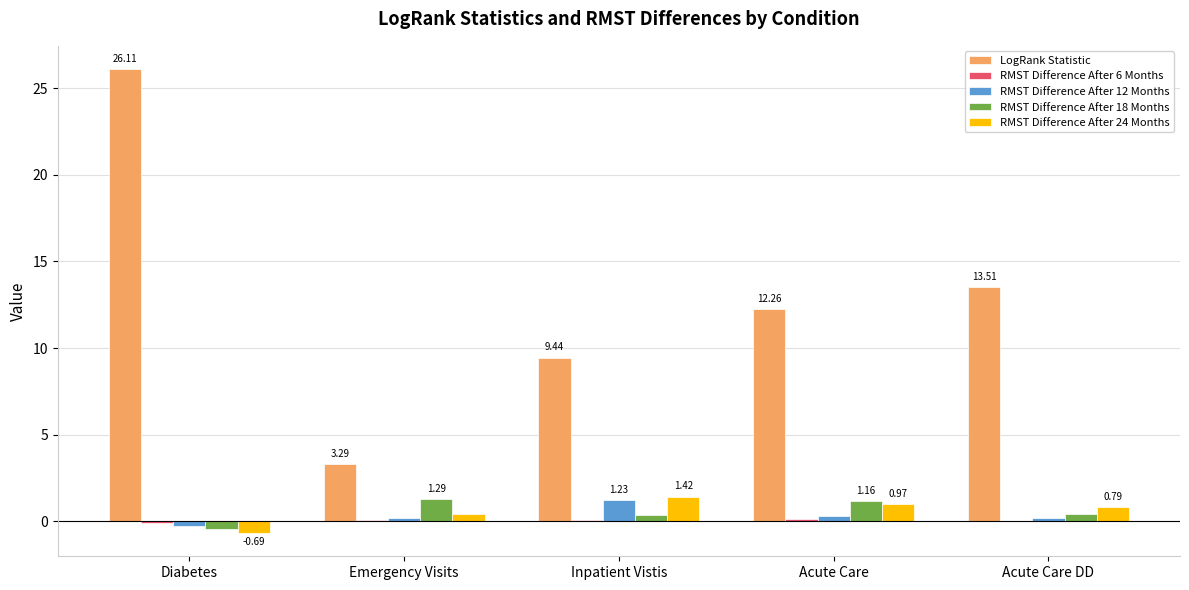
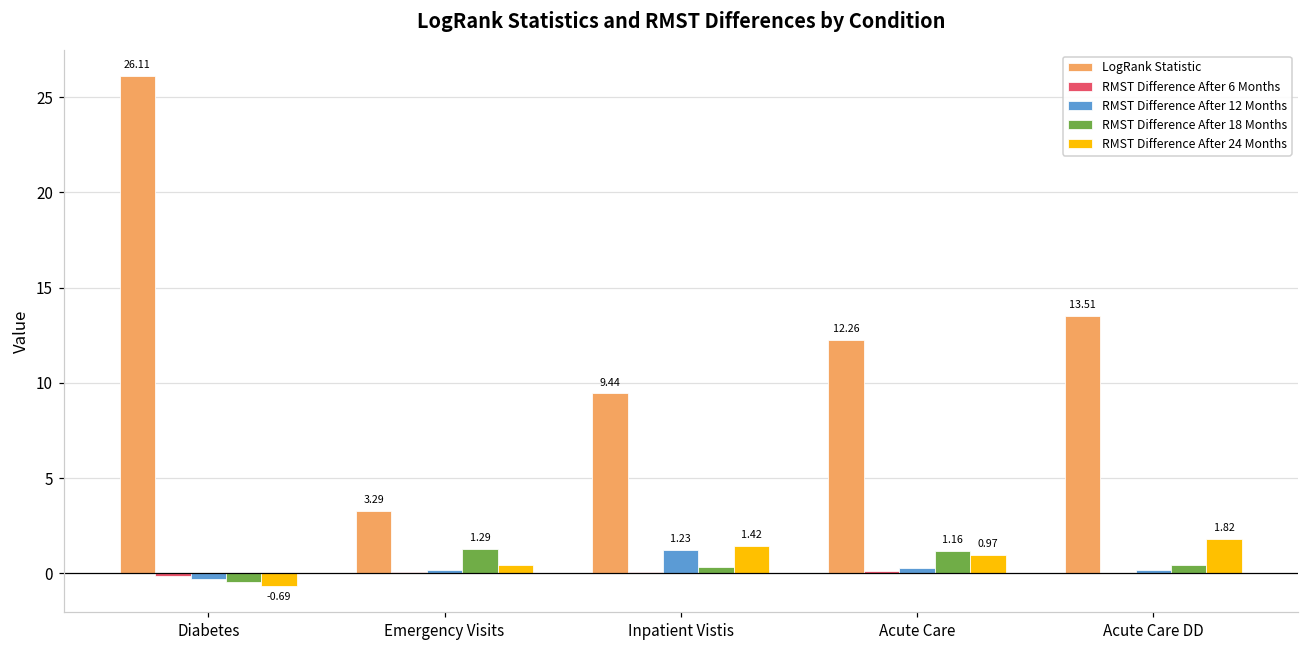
  {
    "LogRank Statistic": {
      "Diabetes": 26.11,
      "Emergency Visits": 3.29,
      "Inpatient Vistis": 9.44,
      "Acute Care": 12.26,
      "Acute Care DD": 13.51
    },
    "RMST Difference After 12 Months": {
      "Inpatient Vistis": 1.23
    },
    "RMST Difference After 18 Months": {
      "Emergency Visits": 1.29,
      "Acute Care": 1.16
    },
    "RMST Difference After 24 Months": {
      "Diabetes": -0.69,
      "Inpatient Vistis": 1.42,
      "Acute Care": 0.97,
-     "Acute Care DD": 0.79
+     "Acute Care DD": 1.82
    }
  }
